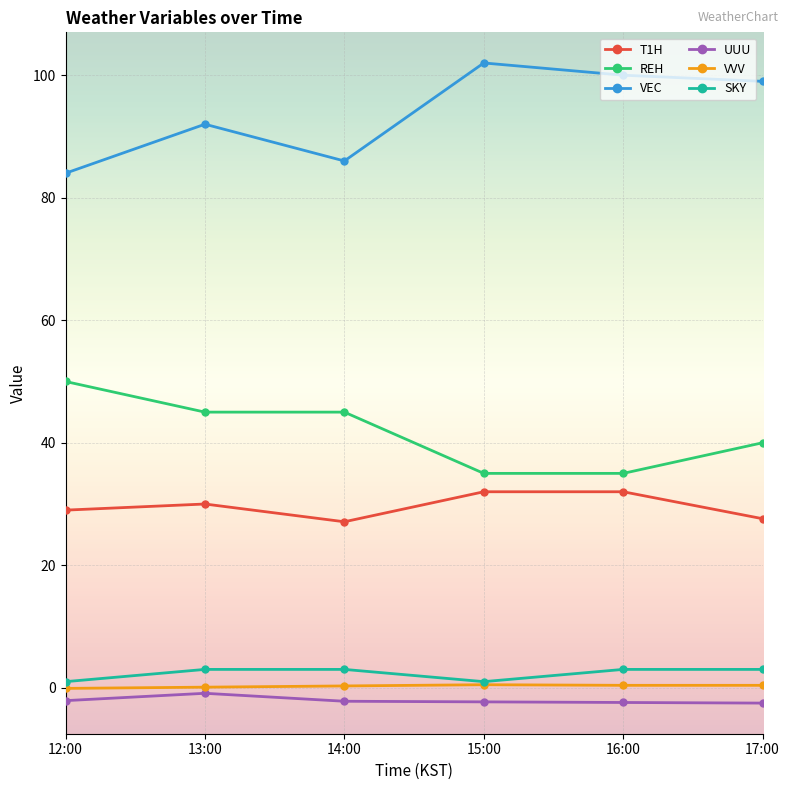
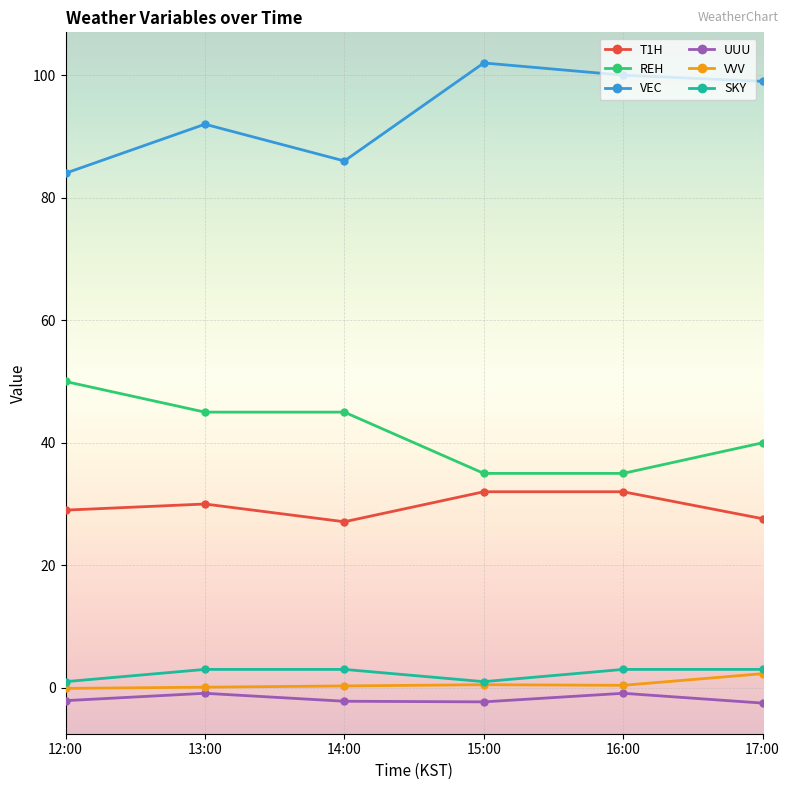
  {
    "T1H": {
      "12:00": 29,
      "13:00": 30,
      "14:00": 27,
      "15:00": 32,
      "16:00": 32,
      "17:00": 28
    },
    "VEC": {
      "12:00": 84,
      "13:00": 92,
      "14:00": 86,
      "15:00": 102,
      "17:00": 99
    },
    "UUU": {
      "12:00": -2,
      "13:00": -1,
      "14:00": -2,
      "15:00": -2,
-     "16:00": -2,
+     "16:00": -1,
      "17:00": -3
    },
    "VVV": {
      "12:00": 0,
      "13:00": 0,
      "14:00": 0,
      "15:00": 1,
      "16:00": 0,
-     "17:00": 0
+     "17:00": 2
    }
  }
